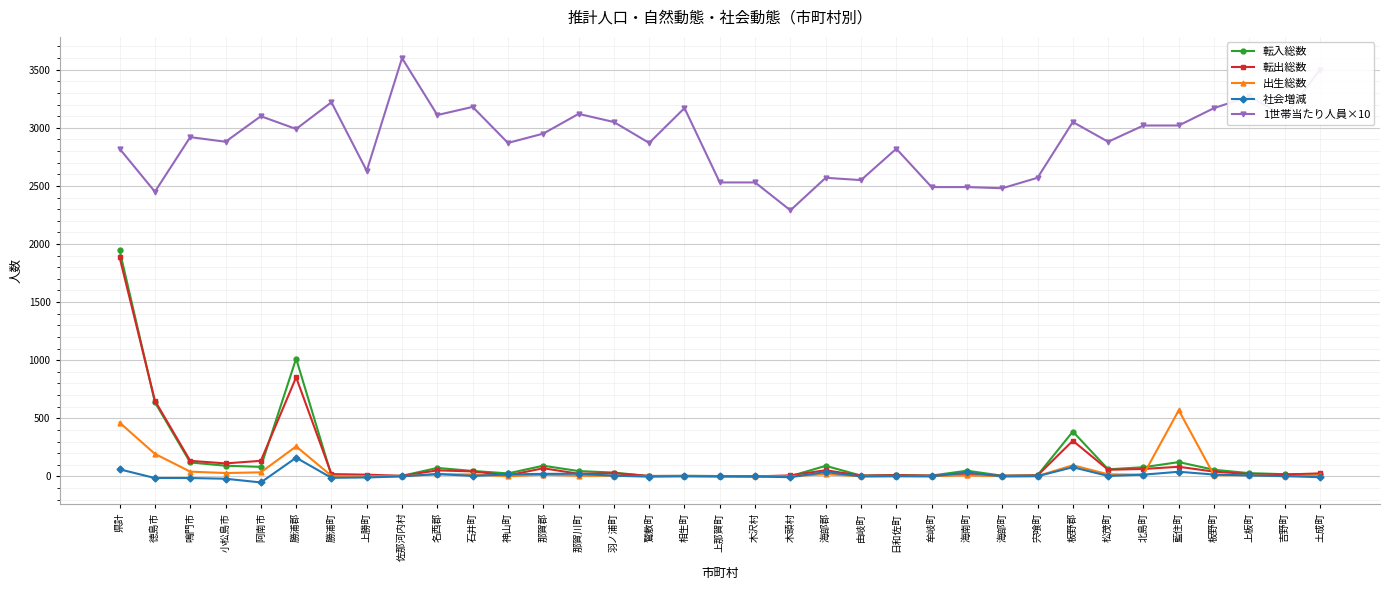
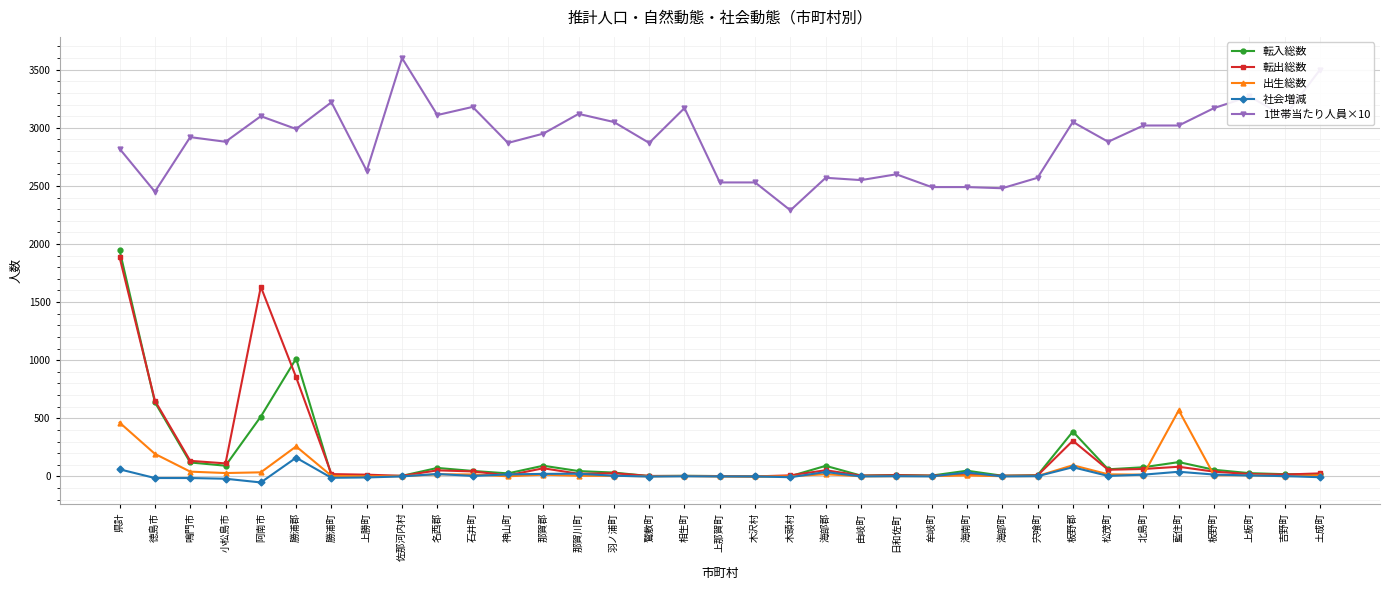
  {
    "転入総数": {
      "県計": 1950,
-     "阿南市": 80,
+     "阿南市": 520,
      "勝浦郡": 1010,
      "那賀郡": 90,
      "那賀川町": 50,
      "海部郡": 90,
      "板野郡": 390,
      "藍住町": 120
    },
    "転出総数": {
      "県計": 1890,
-     "阿南市": 130,
+     "阿南市": 1630,
      "勝浦郡": 850,
      "那賀郡": 70,
      "板野郡": 310,
      "藍住町": 80
    },
    "出生総数": {
      "県計": 460,
      "徳島市": 190,
      "鳴門市": 40,
      "小松島市": 30,
      "阿南市": 40,
      "勝浦郡": 260,
      "藍住町": 570
    },
    "社会増減": {
      "県計": 60,
      "徳島市": -10,
      "鳴門市": -10,
      "小松島市": -20,
      "阿南市": -50,
      "勝浦郡": 160,
      "藍住町": 40
    },
    "1世帯当たり人員×10": {
      "県計": 2820,
      "徳島市": 2450,
      "鳴門市": 2920,
      "小松島市": 2880,
      "阿南市": 3100,
      "勝浦郡": 2990,
      "勝浦町": 3220,
      "上勝町": 2630,
      "佐那河内村": 3600,
      "名西郡": 3110,
      "石井町": 3180,
      "神山町": 2870,
      "那賀郡": 2950,
      "那賀川町": 3120,
      "羽ノ浦町": 3050,
      "鷲敷町": 2870,
      "相生町": 3170,
      "上那賀町": 2530,
      "木沢村": 2530,
      "木頭村": 2290,
      "海部郡": 2570,
      "由岐町": 2550,
-     "日和佐町": 2820,
+     "日和佐町": 2600,
      "牟岐町": 2490,
      "海南町": 2490,
      "海部町": 2480,
      "宍喰町": 2570,
      "板野郡": 3050,
      "松茂町": 2880,
      "北島町": 3020,
      "藍住町": 3020,
      "板野町": 3170
    }
  }
